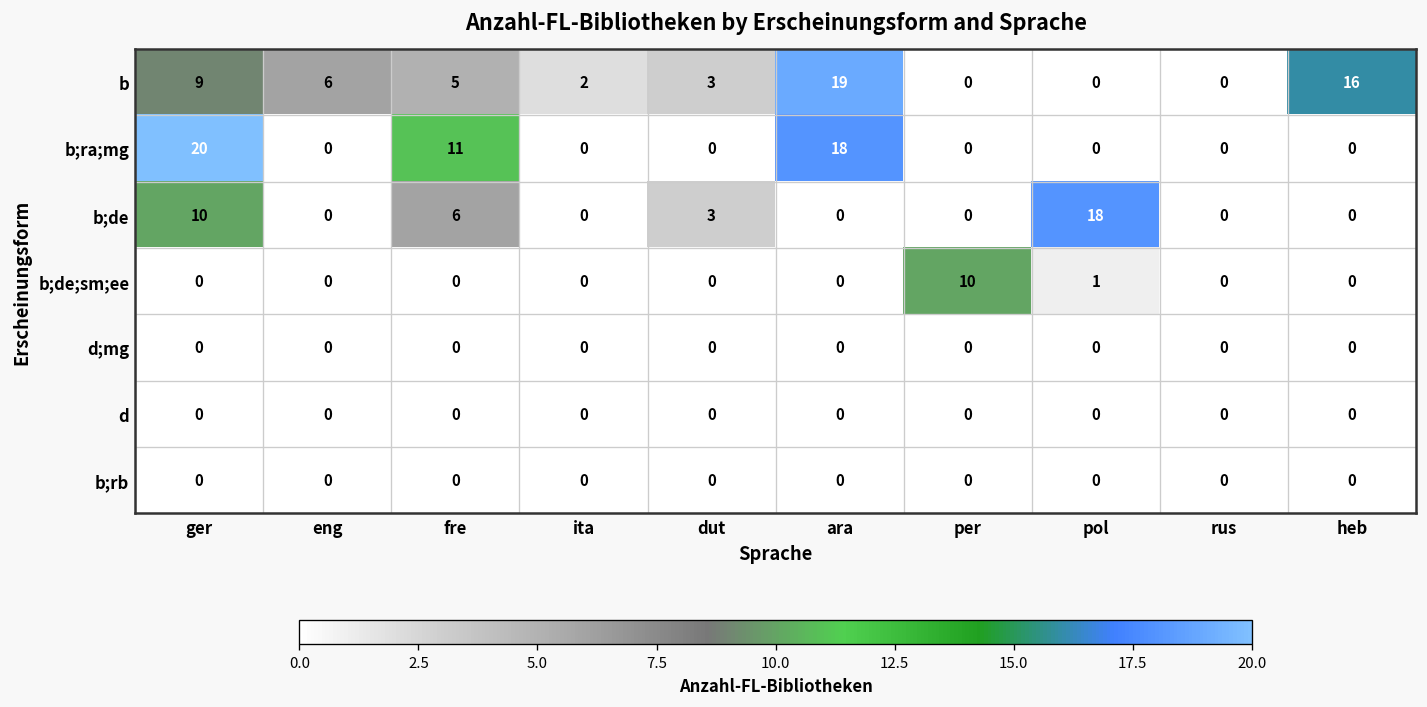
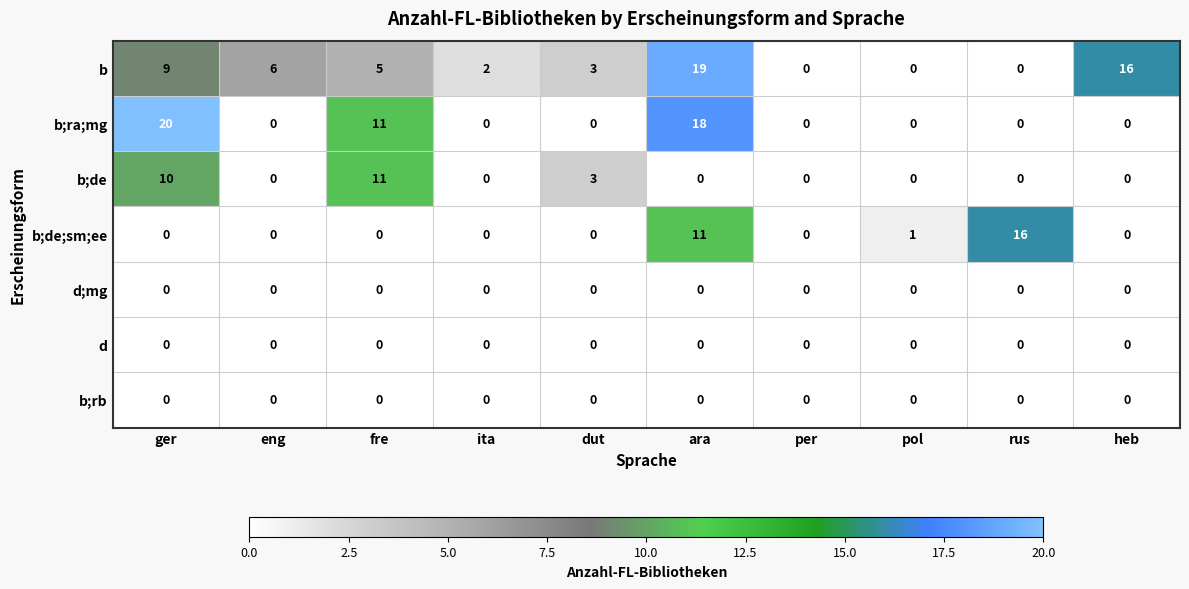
  {
    "b": {
      "ger": 9,
      "eng": 6,
      "fre": 5,
      "ita": 2,
      "dut": 3,
      "ara": 19,
      "per": 0,
      "pol": 0,
      "rus": 0,
      "heb": 16
    },
    "b;ra;mg": {
      "ger": 20,
      "eng": 0,
      "fre": 11,
      "ita": 0,
      "dut": 0,
      "ara": 18,
      "per": 0,
      "pol": 0,
      "rus": 0,
      "heb": 0
    },
    "b;de": {
      "ger": 10,
      "eng": 0,
-     "fre": 6,
+     "fre": 11,
      "ita": 0,
      "dut": 3,
      "ara": 0,
      "per": 0,
-     "pol": 18,
+     "pol": 0,
      "rus": 0,
      "heb": 0
    },
    "b;de;sm;ee": {
      "ger": 0,
      "eng": 0,
      "fre": 0,
      "ita": 0,
      "dut": 0,
-     "ara": 0,
-     "per": 10,
+     "ara": 11,
+     "per": 0,
      "pol": 1,
-     "rus": 0,
+     "rus": 16,
      "heb": 0
    },
    "d;mg": {
      "ger": 0,
      "eng": 0,
      "fre": 0,
      "ita": 0,
      "dut": 0,
      "ara": 0,
      "per": 0,
      "pol": 0,
      "rus": 0,
      "heb": 0
    },
    "d": {
      "ger": 0,
      "eng": 0,
      "fre": 0,
      "ita": 0,
      "dut": 0,
      "ara": 0,
      "per": 0,
      "pol": 0,
      "rus": 0,
      "heb": 0
    },
    "b;rb": {
      "ger": 0,
      "eng": 0,
      "fre": 0,
      "ita": 0,
      "dut": 0,
      "ara": 0,
      "per": 0,
      "pol": 0,
      "rus": 0,
      "heb": 0
    }
  }
